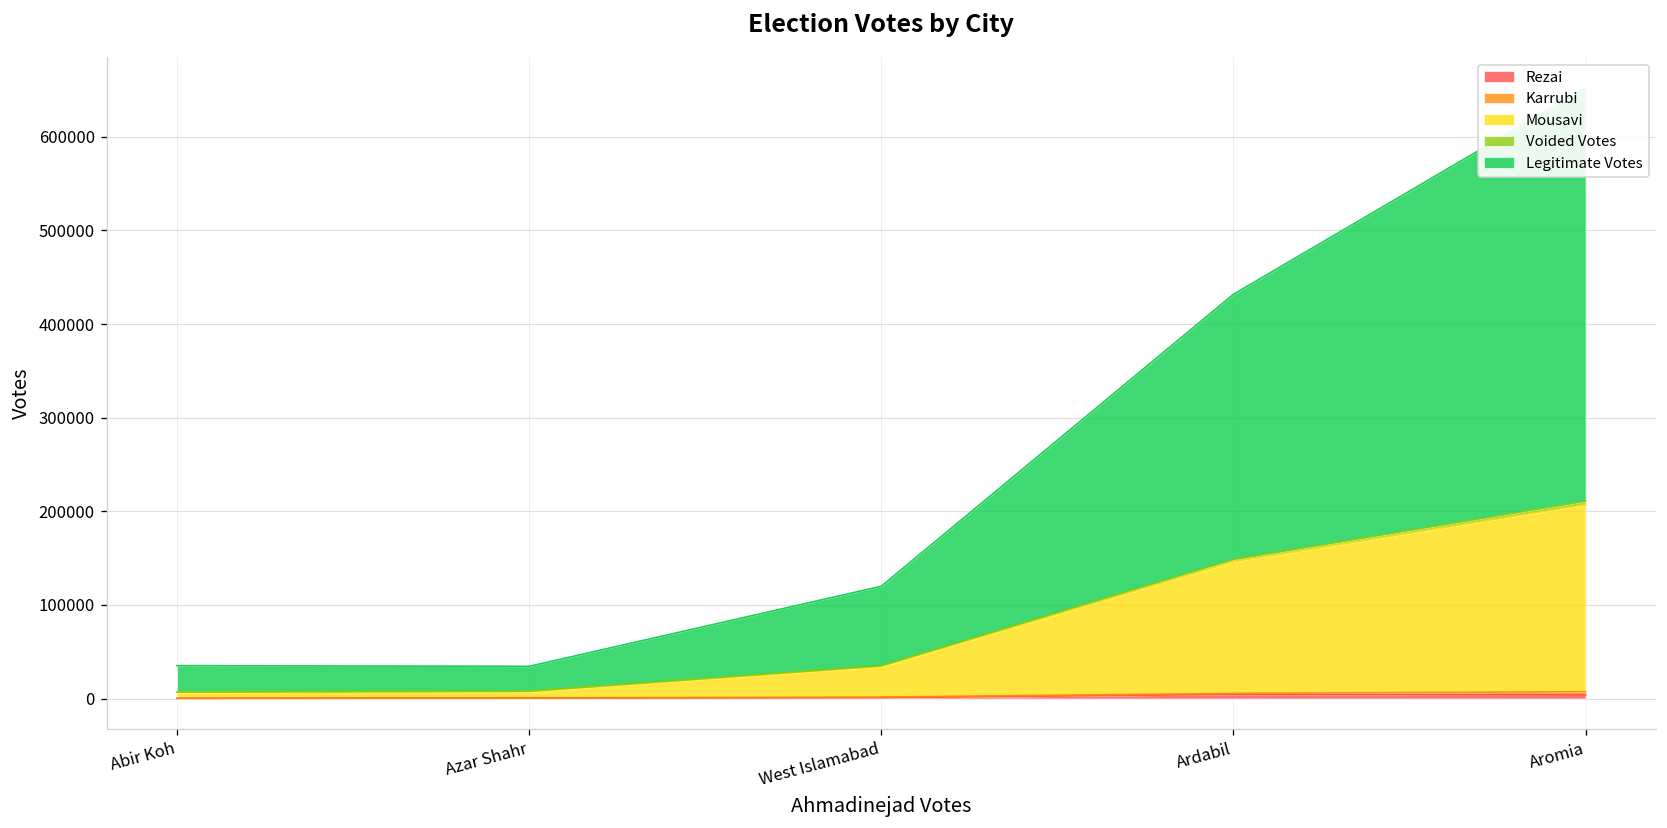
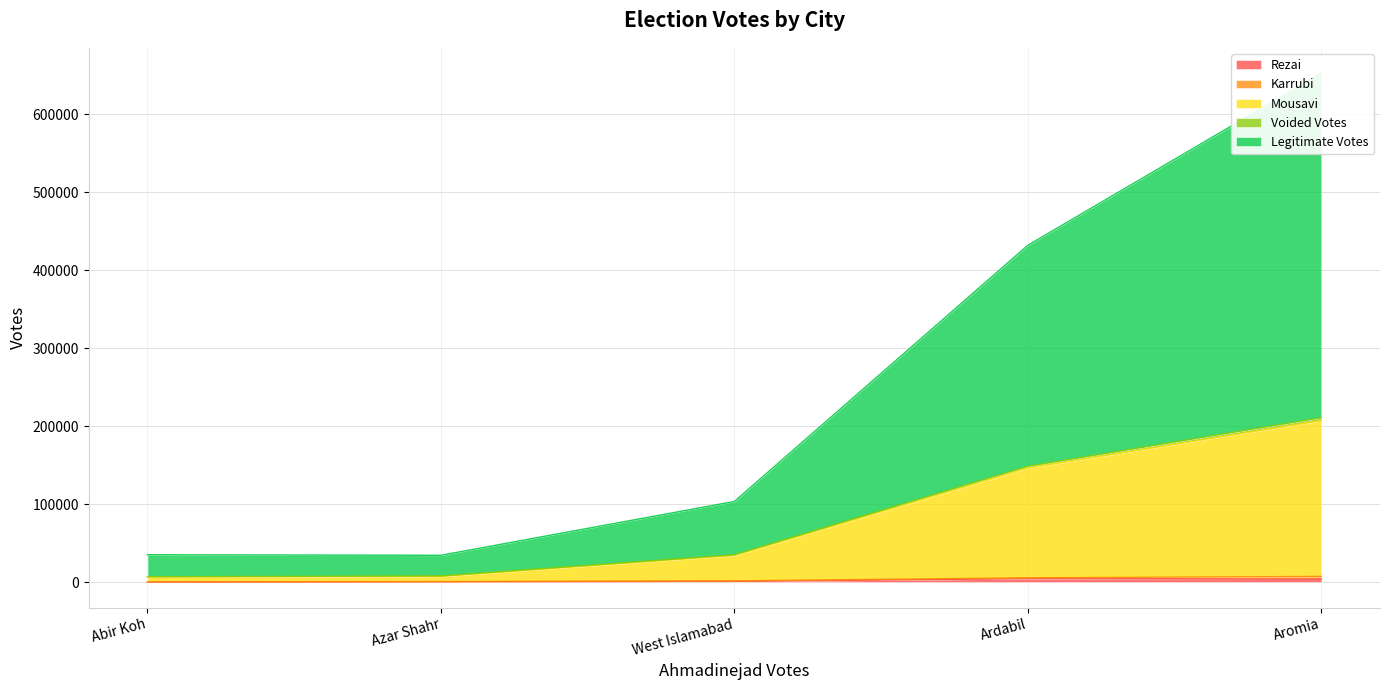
  {
    "Rezai": {
      "Aromia": 0
    },
    "Karrubi": {
      "Aromia": 0
    },
    "Mousavi": {
      "Aromia": 200000
    },
    "Voided Votes": {
      "Aromia": 0
    },
    "Legitimate Votes": {
      "Abir Koh": 30000,
      "Azar Shahr": 30000,
-     "West Islamabad": 80000,
+     "West Islamabad": 70000,
      "Ardabil": 280000
    }
  }
